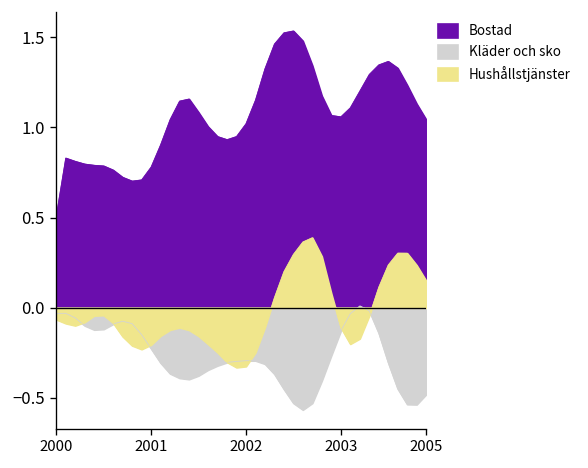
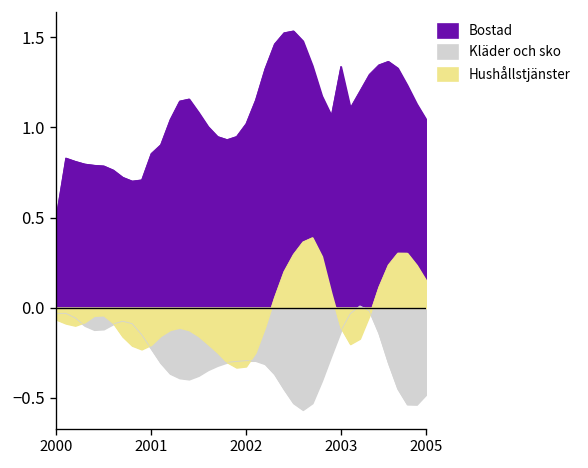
  {
    "Bostad": {
      "2000": 0.51,
-     "2001": 0.78,
+     "2001": 0.86,
      "2002": 1.02,
-     "2003": 1.06,
+     "2003": 1.34,
      "2005": 1.04
    }
  }
